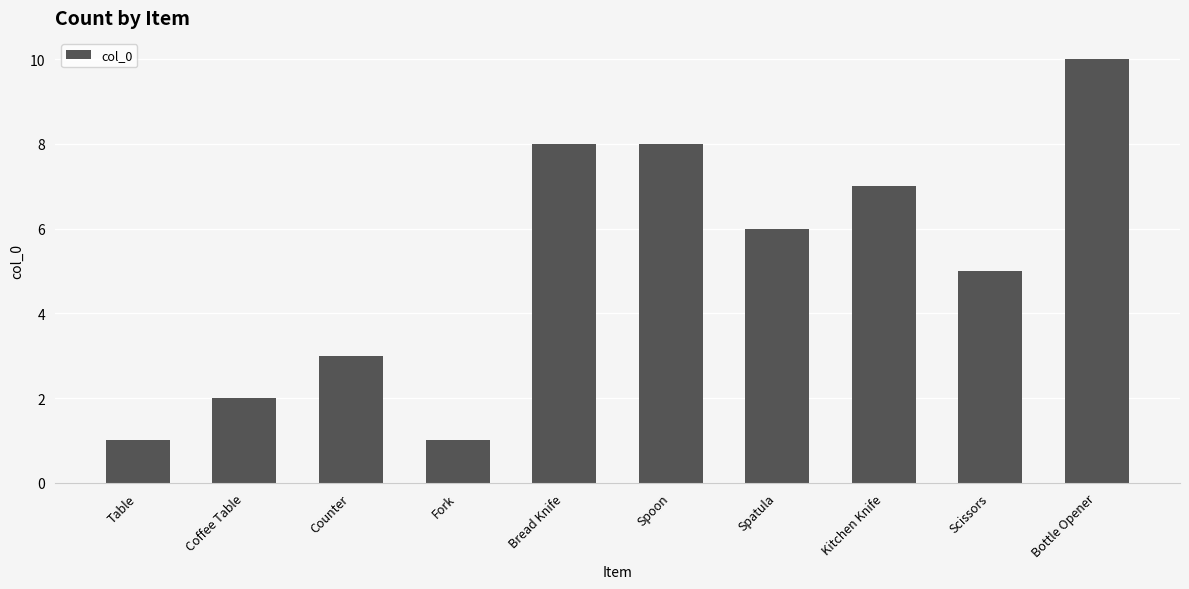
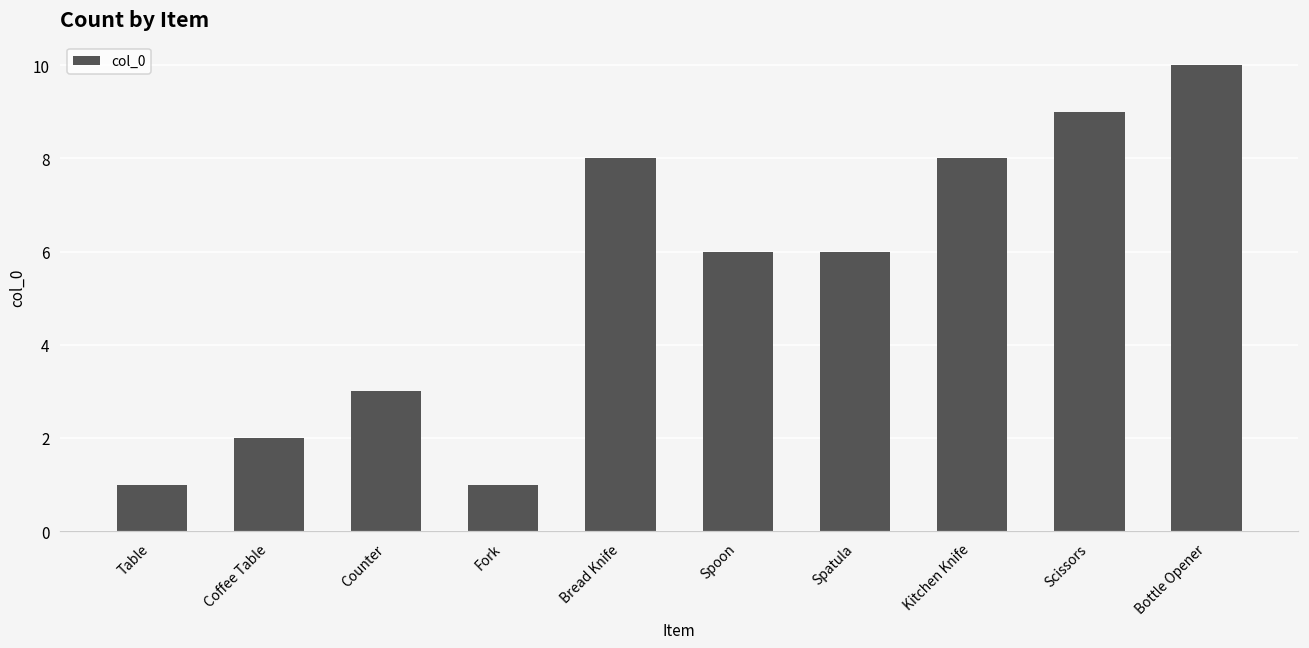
  {
    "Table": 1,
    "Coffee Table": 2,
    "Counter": 3,
    "Fork": 1,
    "Bread Knife": 8,
-   "Spoon": 8,
+   "Spoon": 6,
    "Spatula": 6,
-   "Kitchen Knife": 7,
-   "Scissors": 5,
+   "Kitchen Knife": 8,
+   "Scissors": 9,
    "Bottle Opener": 10
  }
